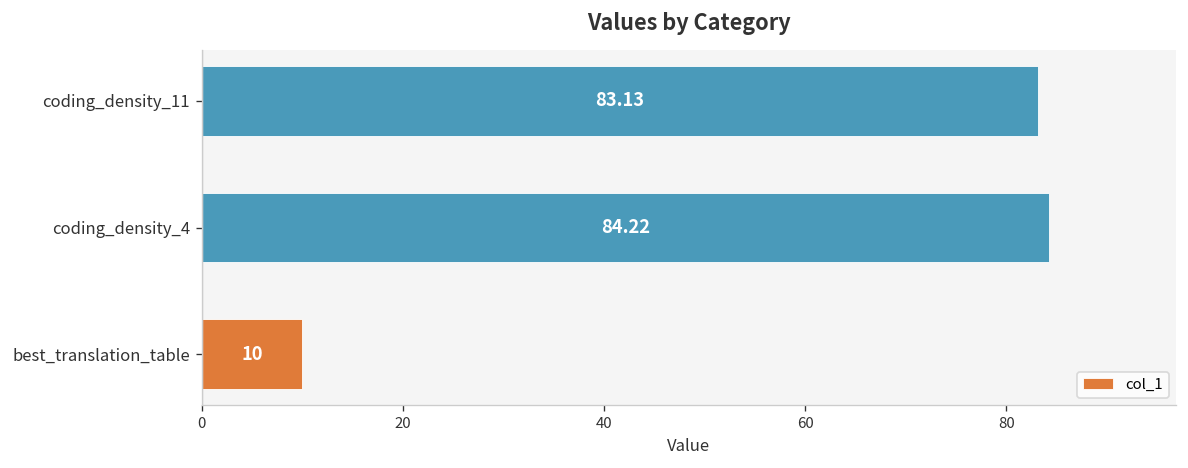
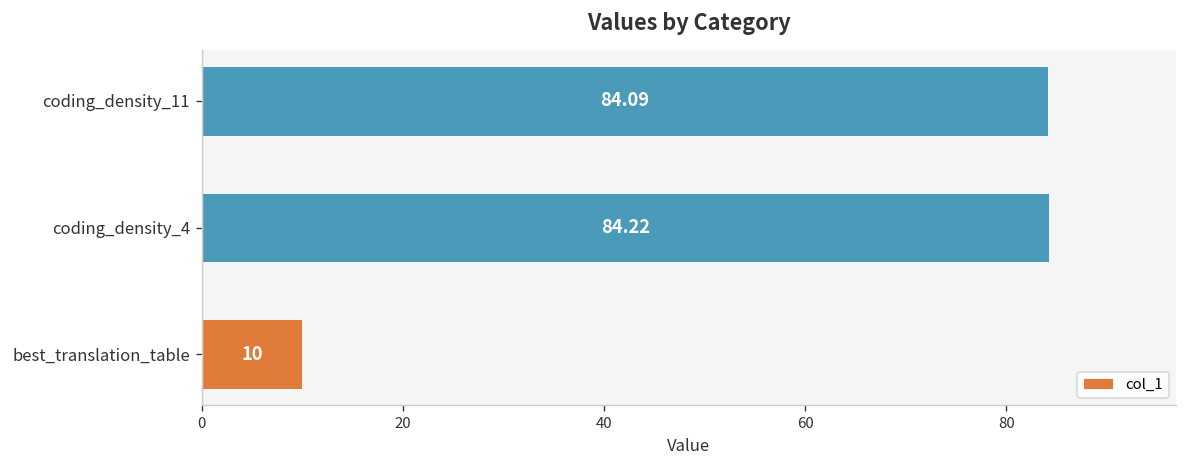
  {
-   "coding_density_11": 83.13,
+   "coding_density_11": 84.09,
    "coding_density_4": 84.22,
    "best_translation_table": 10
  }
